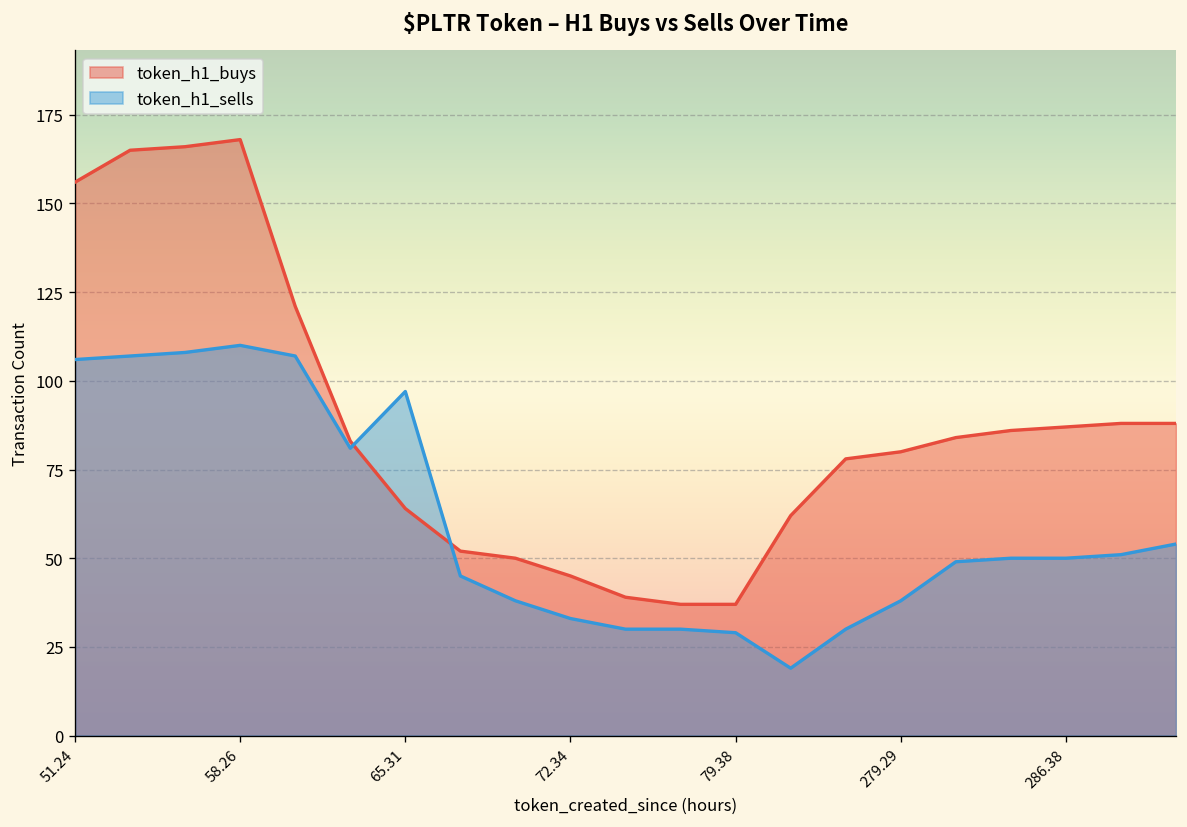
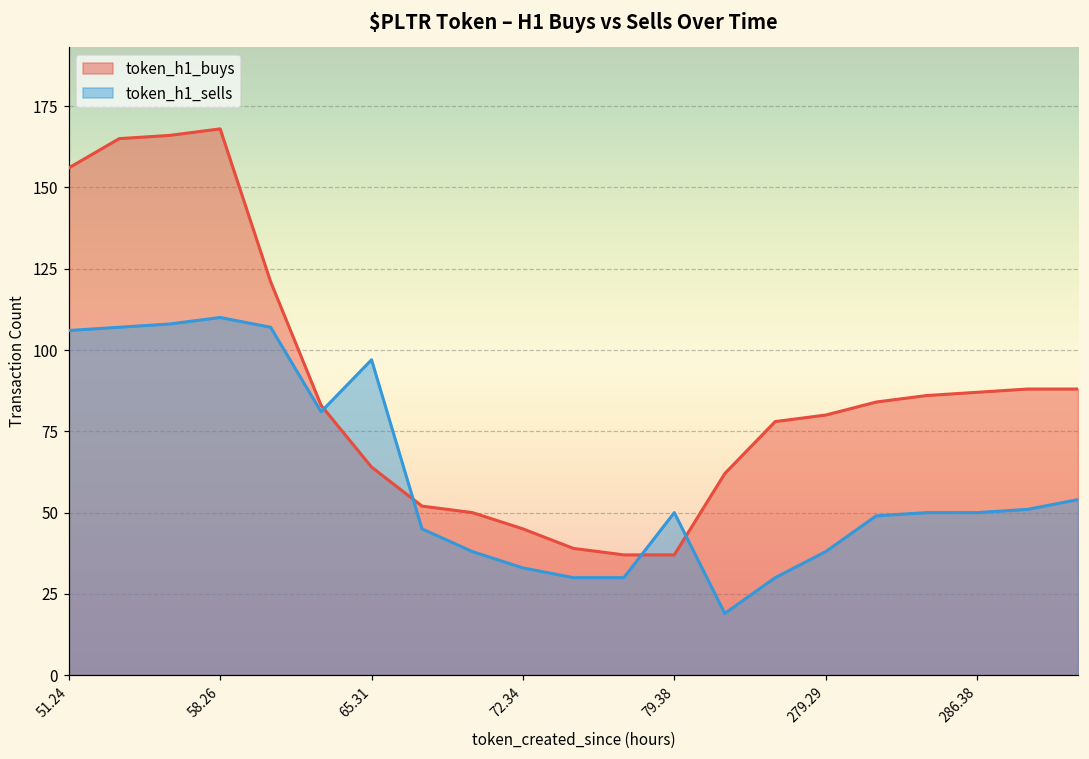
  {
    "token_h1_buys": {
      "51.24": 156,
      "58.26": 168,
      "65.31": 64,
      "72.34": 45,
      "79.38": 37,
      "279.29": 80,
      "286.38": 87
    },
    "token_h1_sells": {
      "51.24": 106,
      "58.26": 110,
      "65.31": 97,
      "72.34": 33,
-     "79.38": 29,
+     "79.38": 50,
      "279.29": 38,
      "286.38": 50
    }
  }
